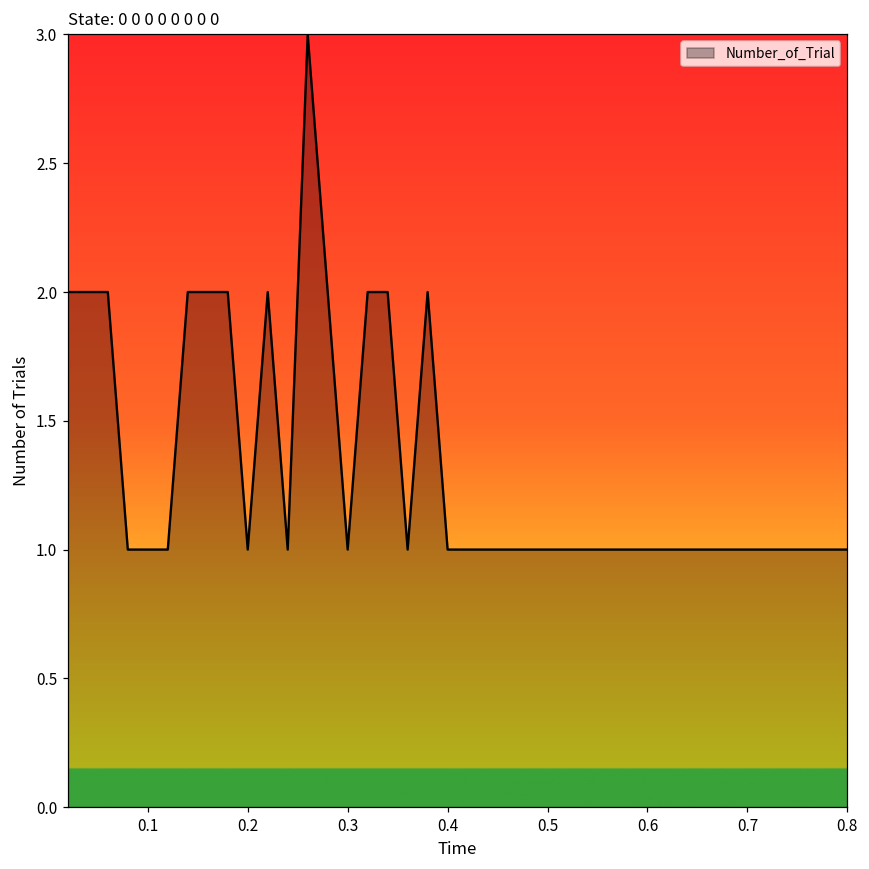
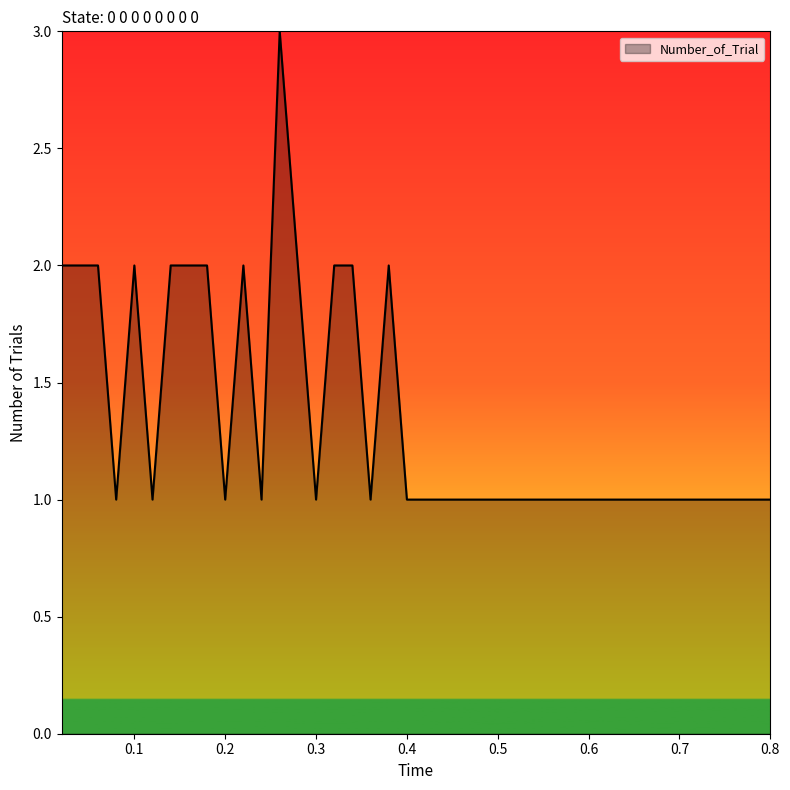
  {
-   "0.1": 1,
+   "0.1": 2,
    "0.2": 1,
    "0.3": 1,
    "0.4": 1,
    "0.5": 1,
    "0.6": 1,
    "0.7": 1,
    "0.8": 1
  }
